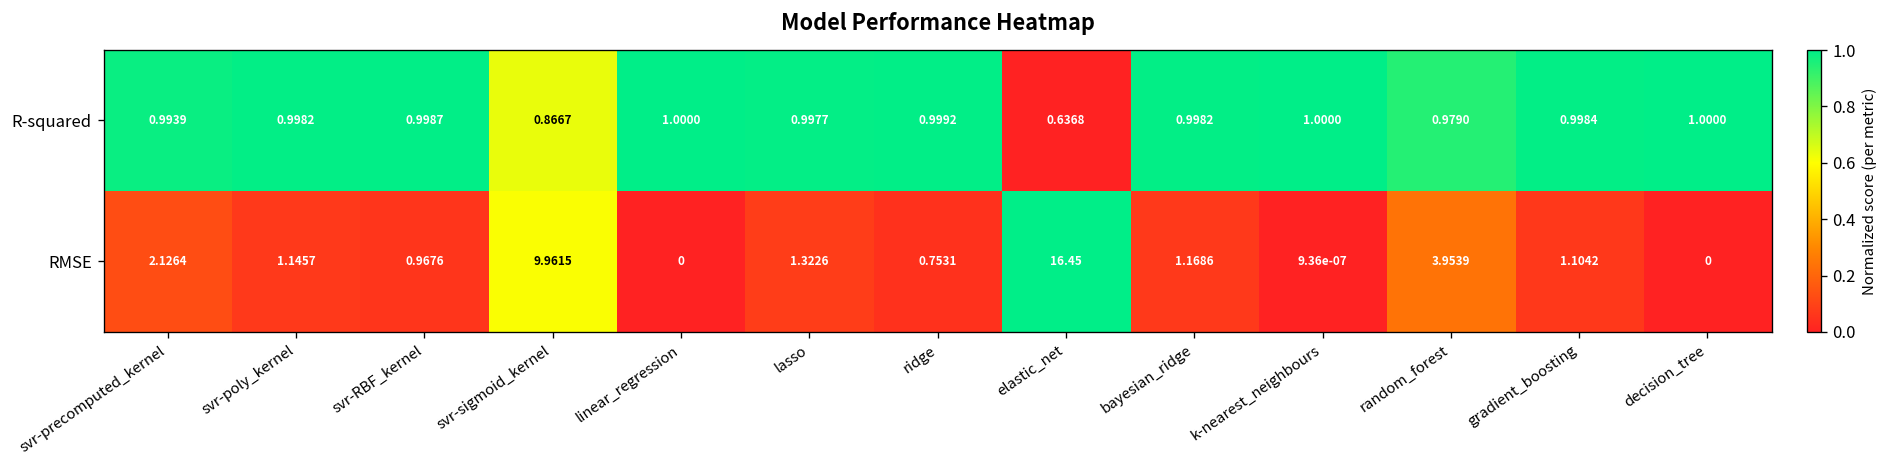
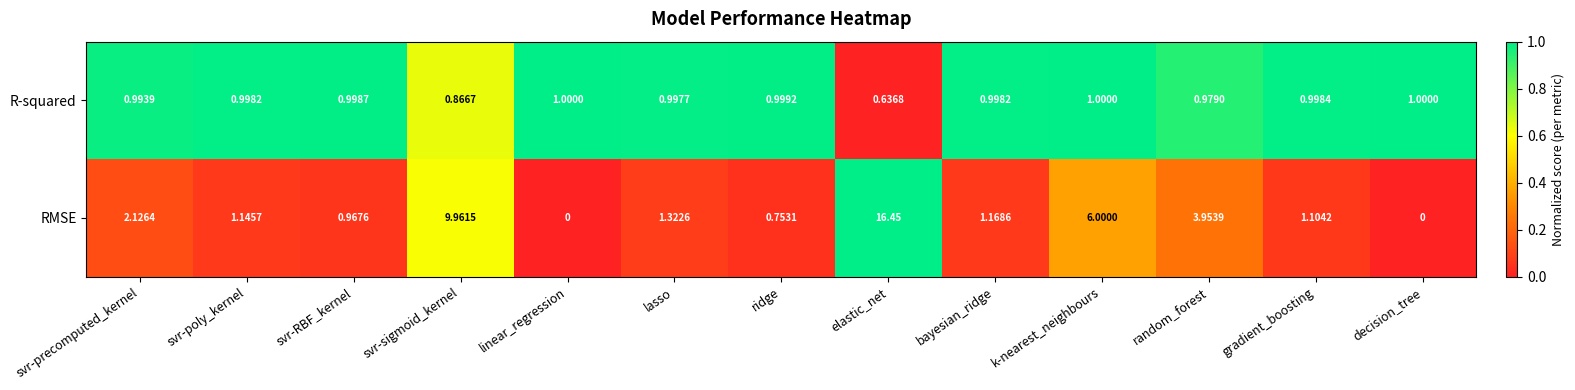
  {
    "R-squared": {
      "svr-precomputed_kernel": "0.9939",
      "svr-poly_kernel": "0.9982",
      "svr-RBF_kernel": "0.9987",
      "svr-sigmoid_kernel": "0.8667",
      "linear_regression": "1.0000",
      "lasso": "0.9977",
      "ridge": "0.9992",
      "elastic_net": "0.6368",
      "bayesian_ridge": "0.9982",
      "k-nearest_neighbours": "1.0000",
      "random_forest": "0.9790",
      "gradient_boosting": "0.9984",
      "decision_tree": "1.0000"
    },
    "RMSE": {
      "svr-precomputed_kernel": "2.1264",
      "svr-poly_kernel": "1.1457",
      "svr-RBF_kernel": "0.9676",
      "svr-sigmoid_kernel": "9.9615",
      "linear_regression": "0",
      "lasso": "1.3226",
      "ridge": "0.7531",
      "elastic_net": "16.45",
      "bayesian_ridge": "1.1686",
-     "k-nearest_neighbours": "9.36e-07",
+     "k-nearest_neighbours": "6.0000",
      "random_forest": "3.9539",
      "gradient_boosting": "1.1042",
      "decision_tree": "0"
    }
  }
